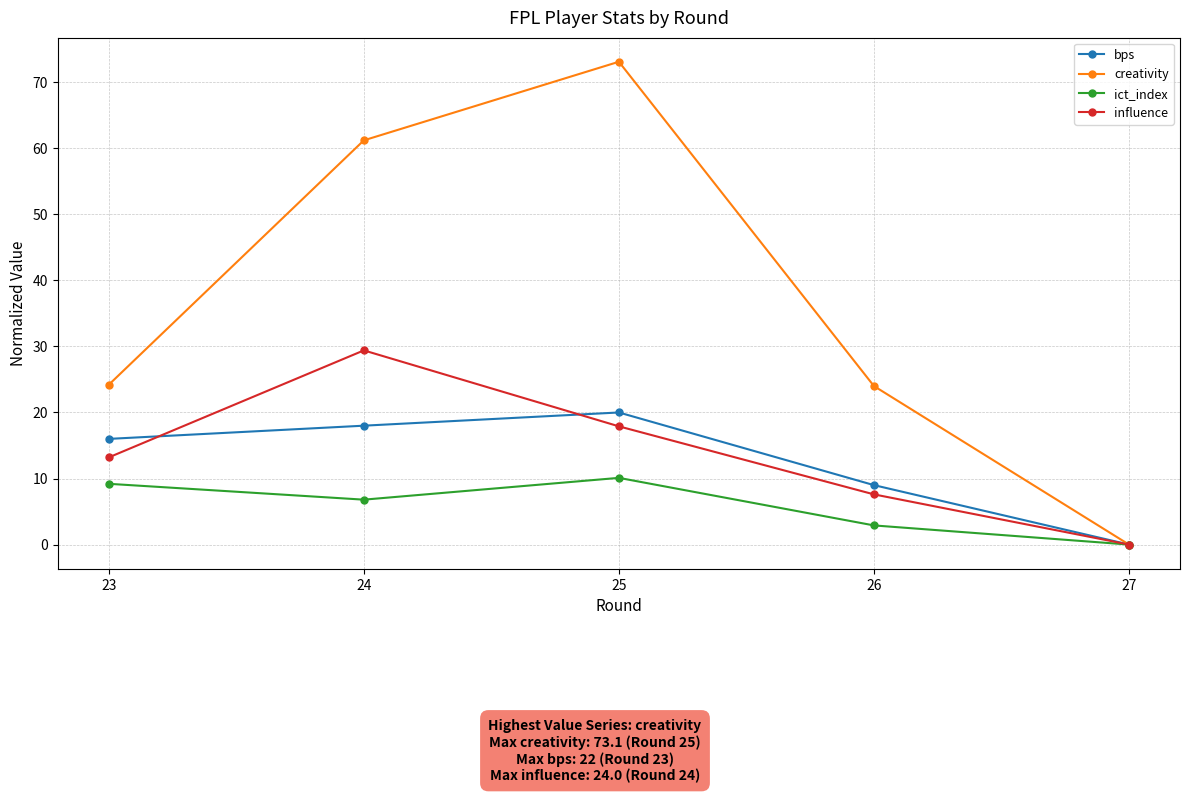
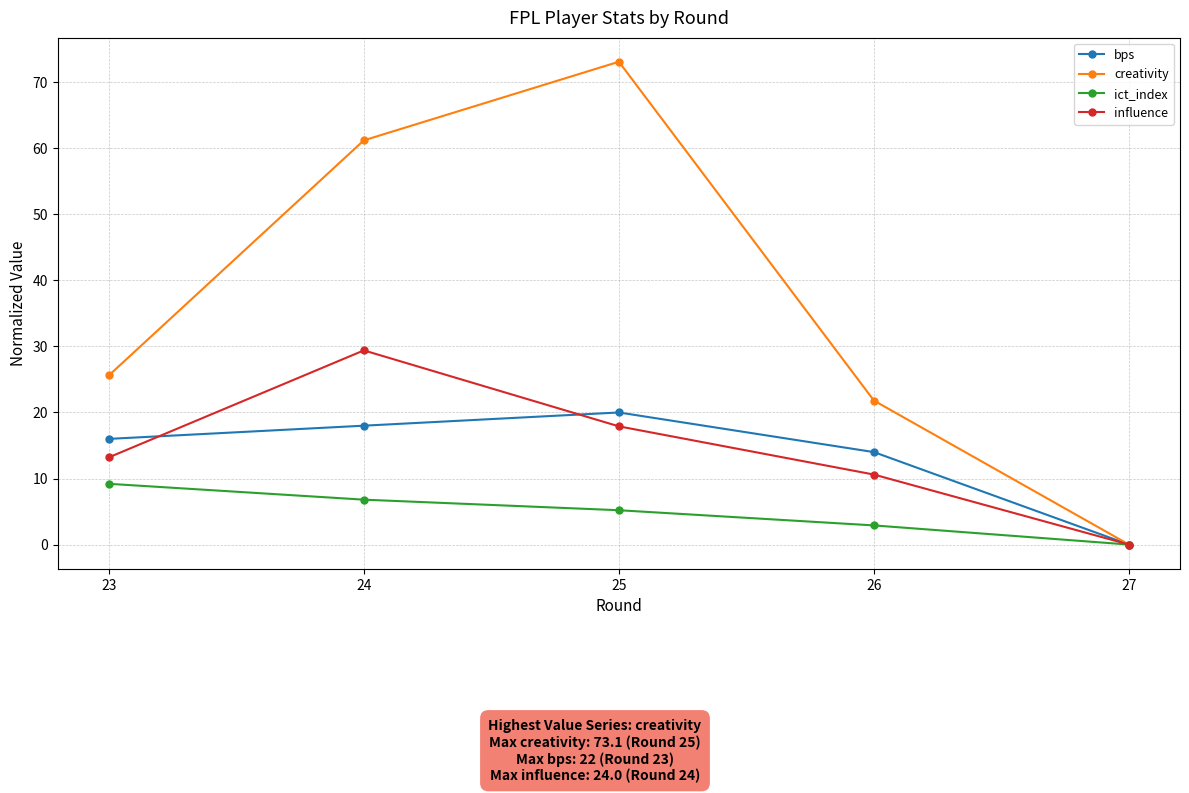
  {
    "bps": {
      "23": 16,
      "24": 18,
      "25": 20,
-     "26": 9
+     "26": 14
    },
    "creativity": {
-     "23": 24,
+     "23": 26,
      "24": 61,
      "25": 73,
-     "26": 24
+     "26": 22
    },
    "ict_index": {
      "23": 9,
      "24": 7,
-     "25": 10,
+     "25": 5,
      "26": 3
    },
    "influence": {
      "23": 13,
      "24": 29,
      "25": 18,
-     "26": 8
+     "26": 11
    }
  }
